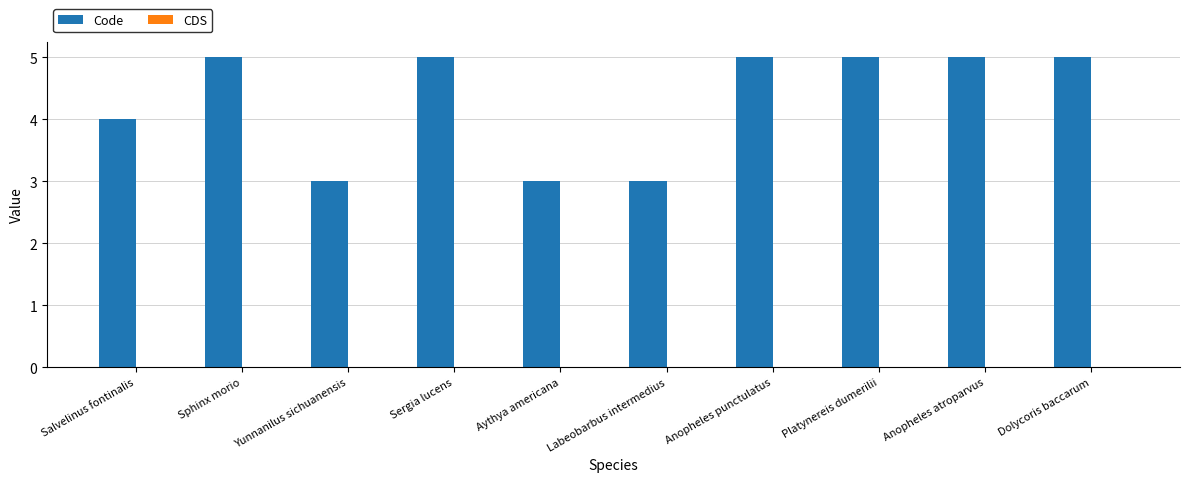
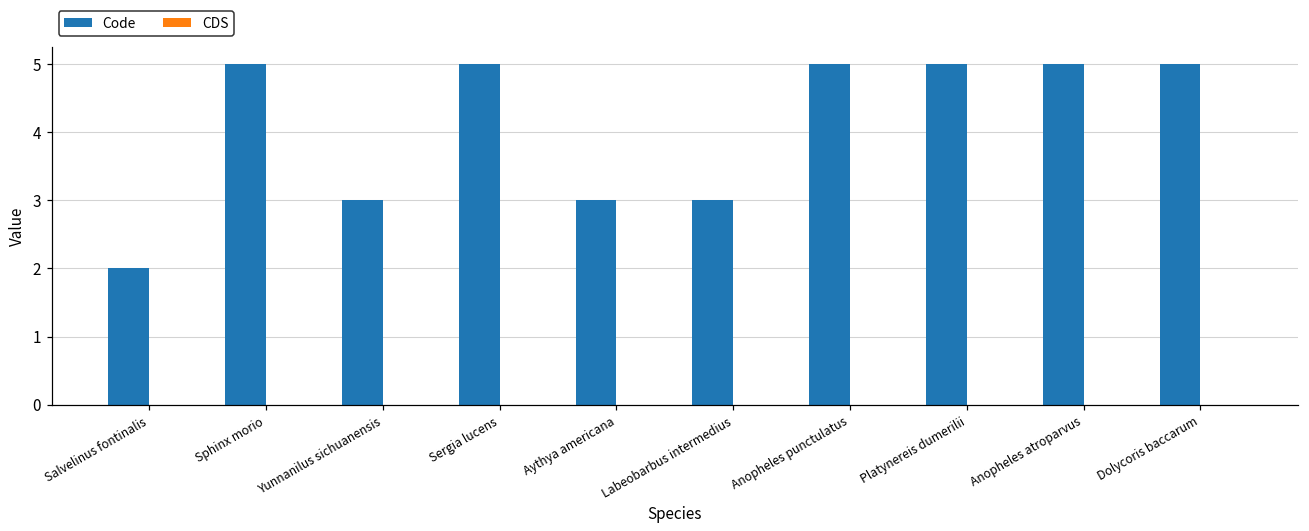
  {
    "Code": {
-     "Salvelinus fontinalis": 4,
+     "Salvelinus fontinalis": 2,
      "Sphinx morio": 5,
      "Yunnanilus sichuanensis": 3,
      "Sergia lucens": 5,
      "Aythya americana": 3,
      "Labeobarbus intermedius": 3,
      "Anopheles punctulatus": 5,
      "Platynereis dumerilii": 5,
      "Anopheles atroparvus": 5,
      "Dolycoris baccarum": 5
    },
    "CDS": {
      "Salvelinus fontinalis": 0,
      "Sphinx morio": 0,
      "Yunnanilus sichuanensis": 0,
      "Sergia lucens": 0,
      "Aythya americana": 0,
      "Labeobarbus intermedius": 0,
      "Anopheles punctulatus": 0,
      "Platynereis dumerilii": 0,
      "Anopheles atroparvus": 0,
      "Dolycoris baccarum": 0
    }
  }
